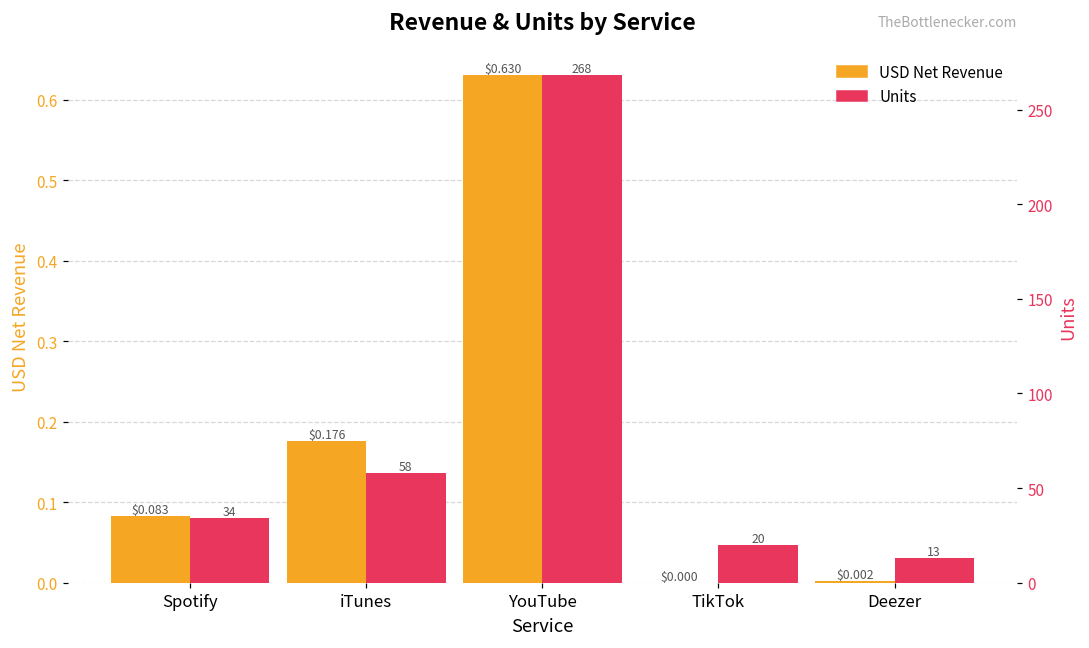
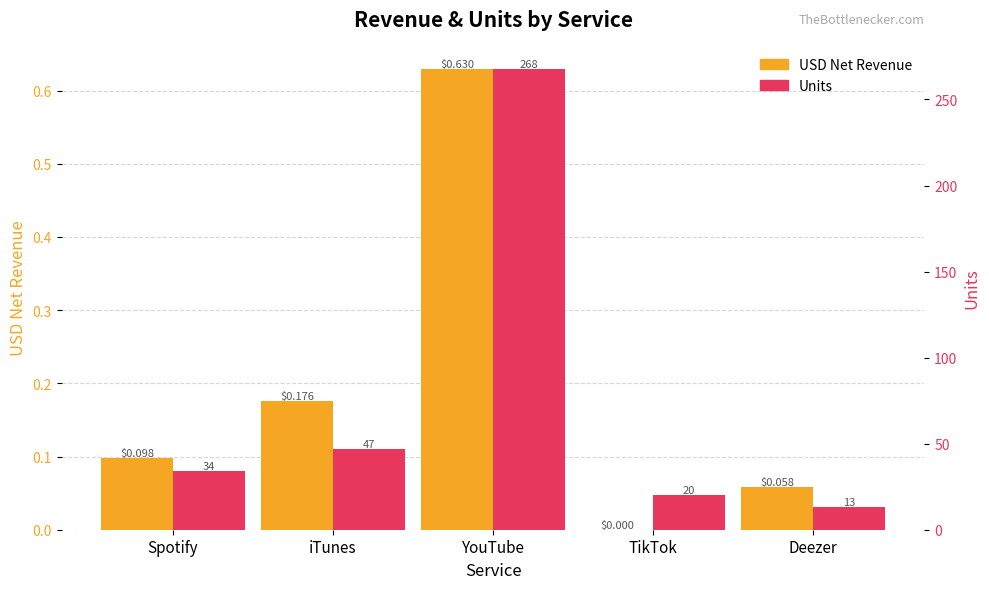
  {
    "USD Net Revenue": {
-     "Spotify": "$0.083",
+     "Spotify": "$0.098",
      "iTunes": "$0.176",
      "YouTube": "$0.630",
      "TikTok": "$0.000",
-     "Deezer": "$0.002"
+     "Deezer": "$0.058"
    },
    "Units": {
      "Spotify": "34",
-     "iTunes": "58",
+     "iTunes": "47",
      "YouTube": "268",
      "TikTok": "20",
      "Deezer": "13"
    }
  }
